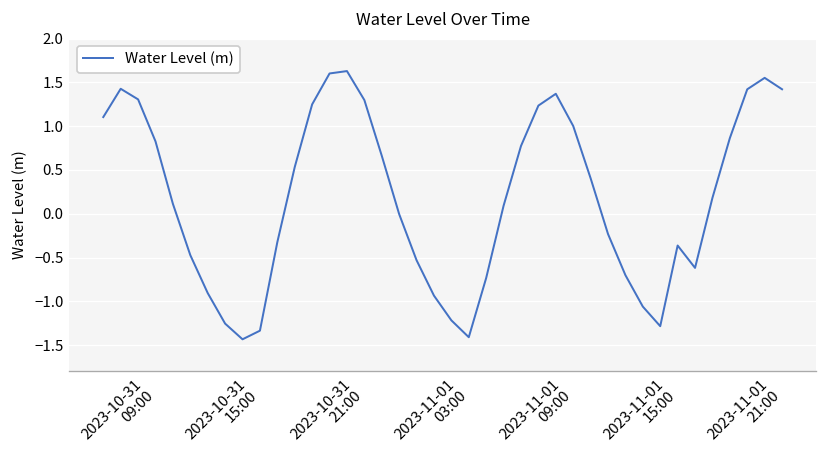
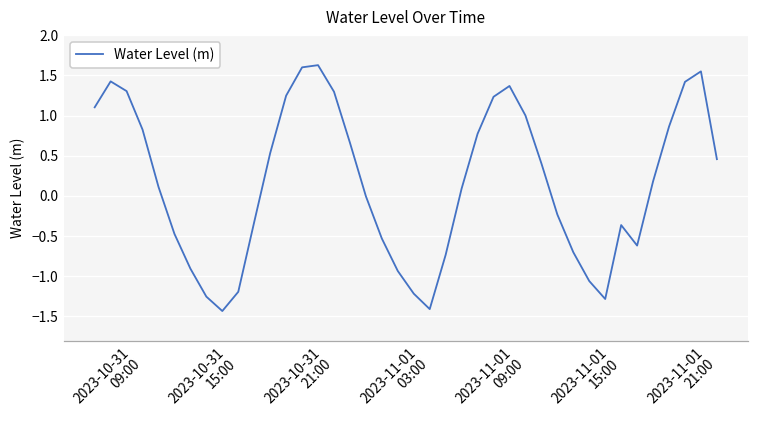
  {
    "2023-10-31 09:00": 0.8,
-   "2023-10-31 15:00": -1.3,
+   "2023-10-31 15:00": -1.2,
    "2023-10-31 21:00": 1.3,
    "2023-11-01 03:00": -1.4,
    "2023-11-01 09:00": 1.0,
    "2023-11-01 15:00": -0.4,
-   "2023-11-01 21:00": 1.4
+   "2023-11-01 21:00": 0.5
  }
